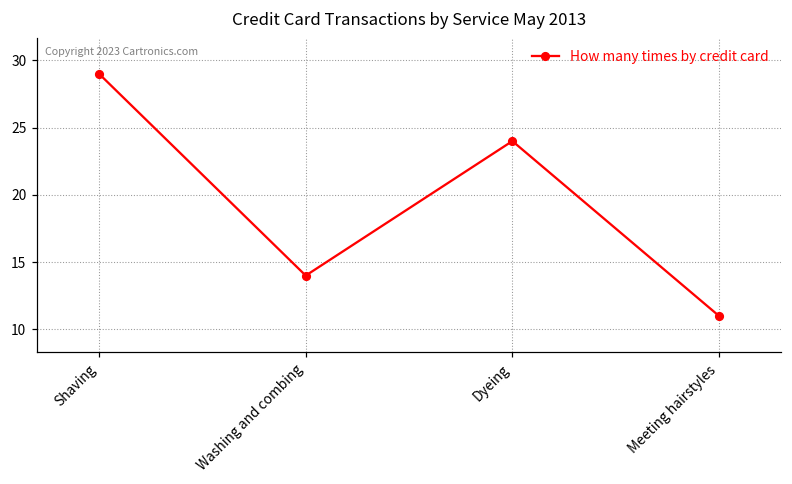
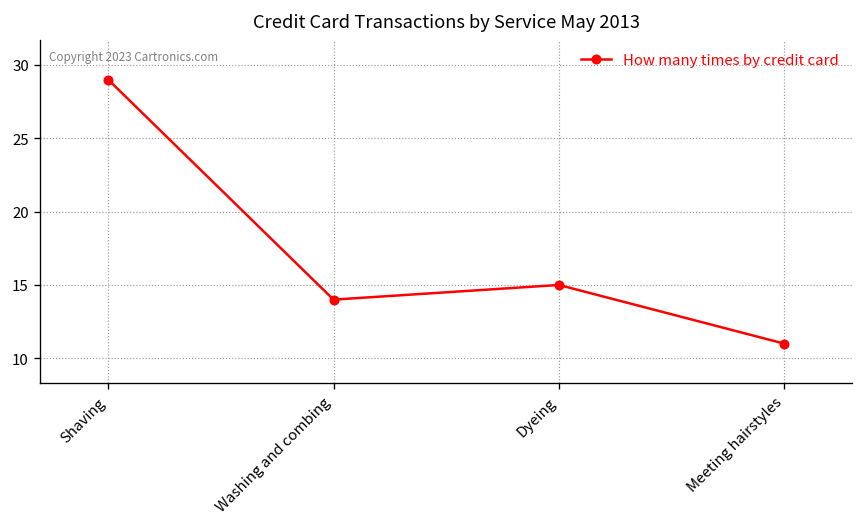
  {
    "Washing and combing": 14,
-   "Dyeing": 24,
+   "Dyeing": 15,
    "Meeting hairstyles": 11
  }
